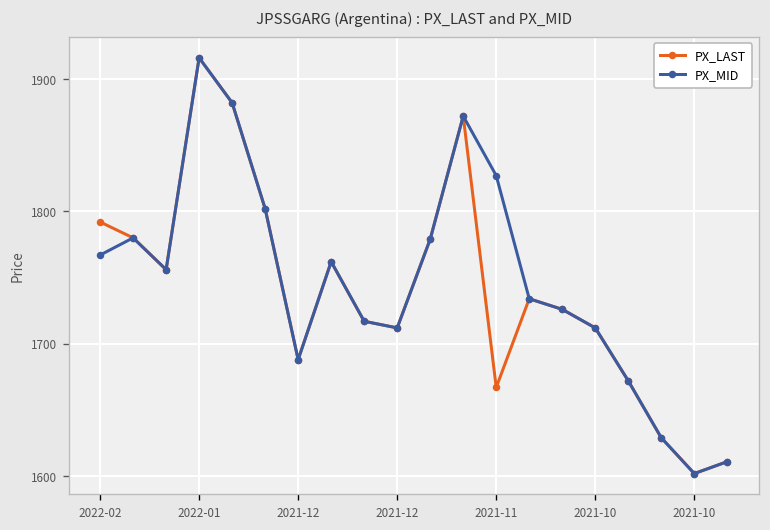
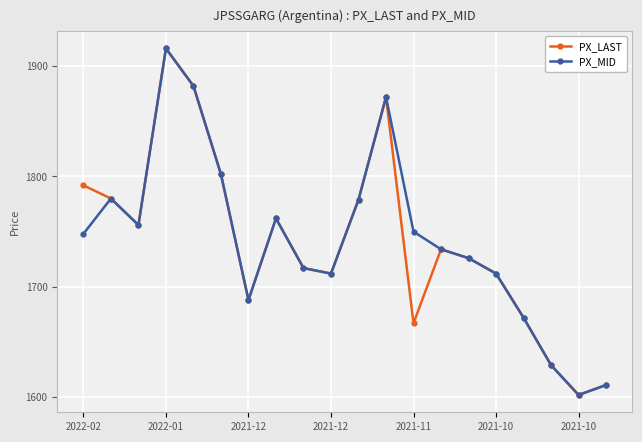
  {
    "PX_LAST": {
      "2022-02": 1792,
      "2021-11": 1667
    },
    "PX_MID": {
-     "2022-02": 1767,
-     "2021-11": 1827
+     "2022-02": 1748,
+     "2021-11": 1750
    }
  }
